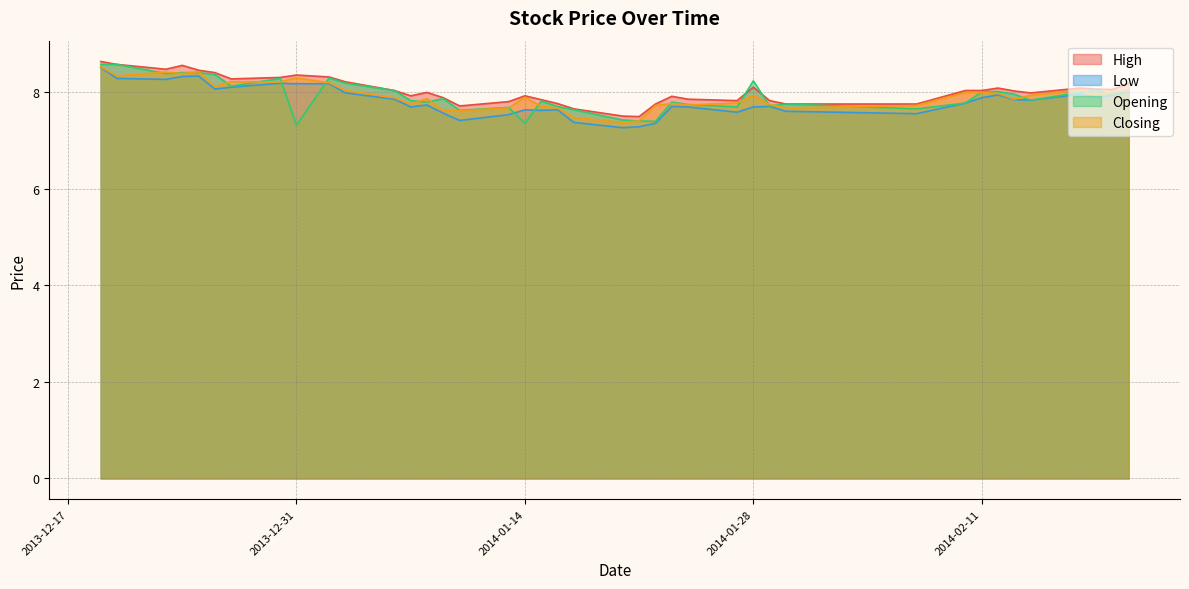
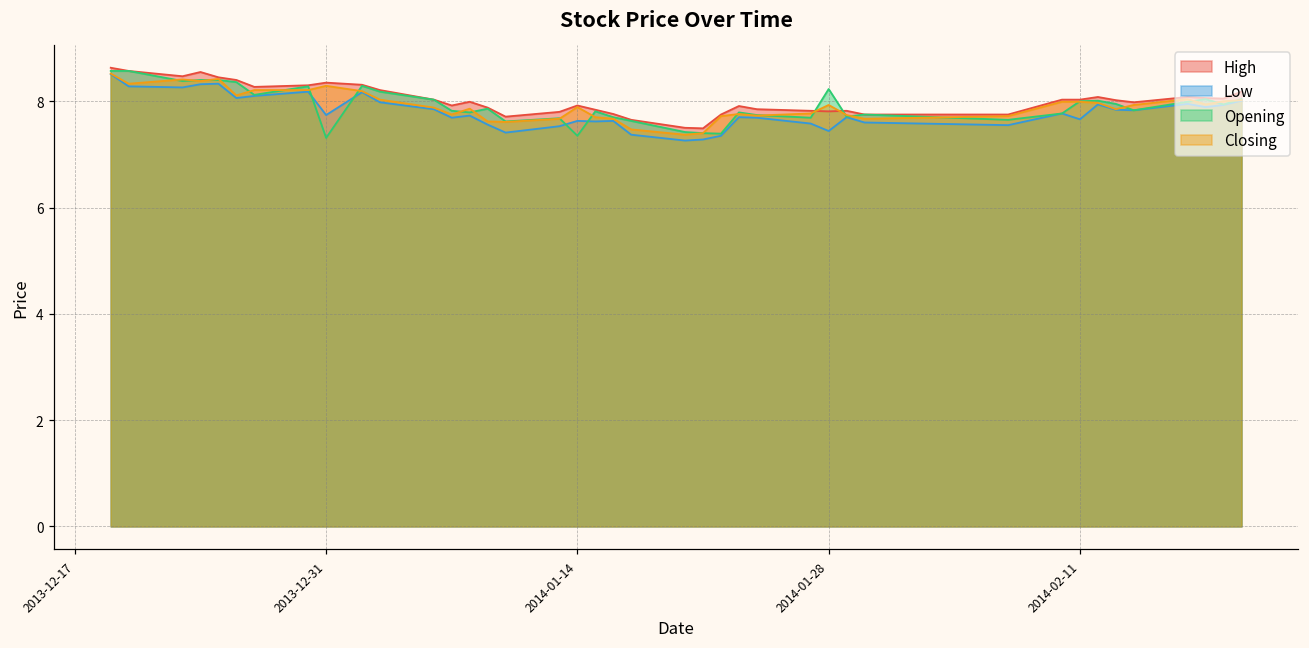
  {
    "High": {
      "2013-12-31": 8.4,
-     "2014-01-28": 8.1
+     "2014-01-28": 7.8
    },
    "Low": {
-     "2013-12-31": 8.2,
+     "2013-12-31": 7.7,
      "2014-01-14": 7.6,
-     "2014-01-28": 7.7,
-     "2014-02-11": 7.9
+     "2014-01-28": 7.4,
+     "2014-02-11": 7.7
    },
    "Opening": {
      "2013-12-31": 7.3,
      "2014-01-14": 7.4,
      "2014-01-28": 8.2
    },
    "Closing": {
      "2013-12-31": 8.3,
      "2014-01-28": 7.9
    }
  }
